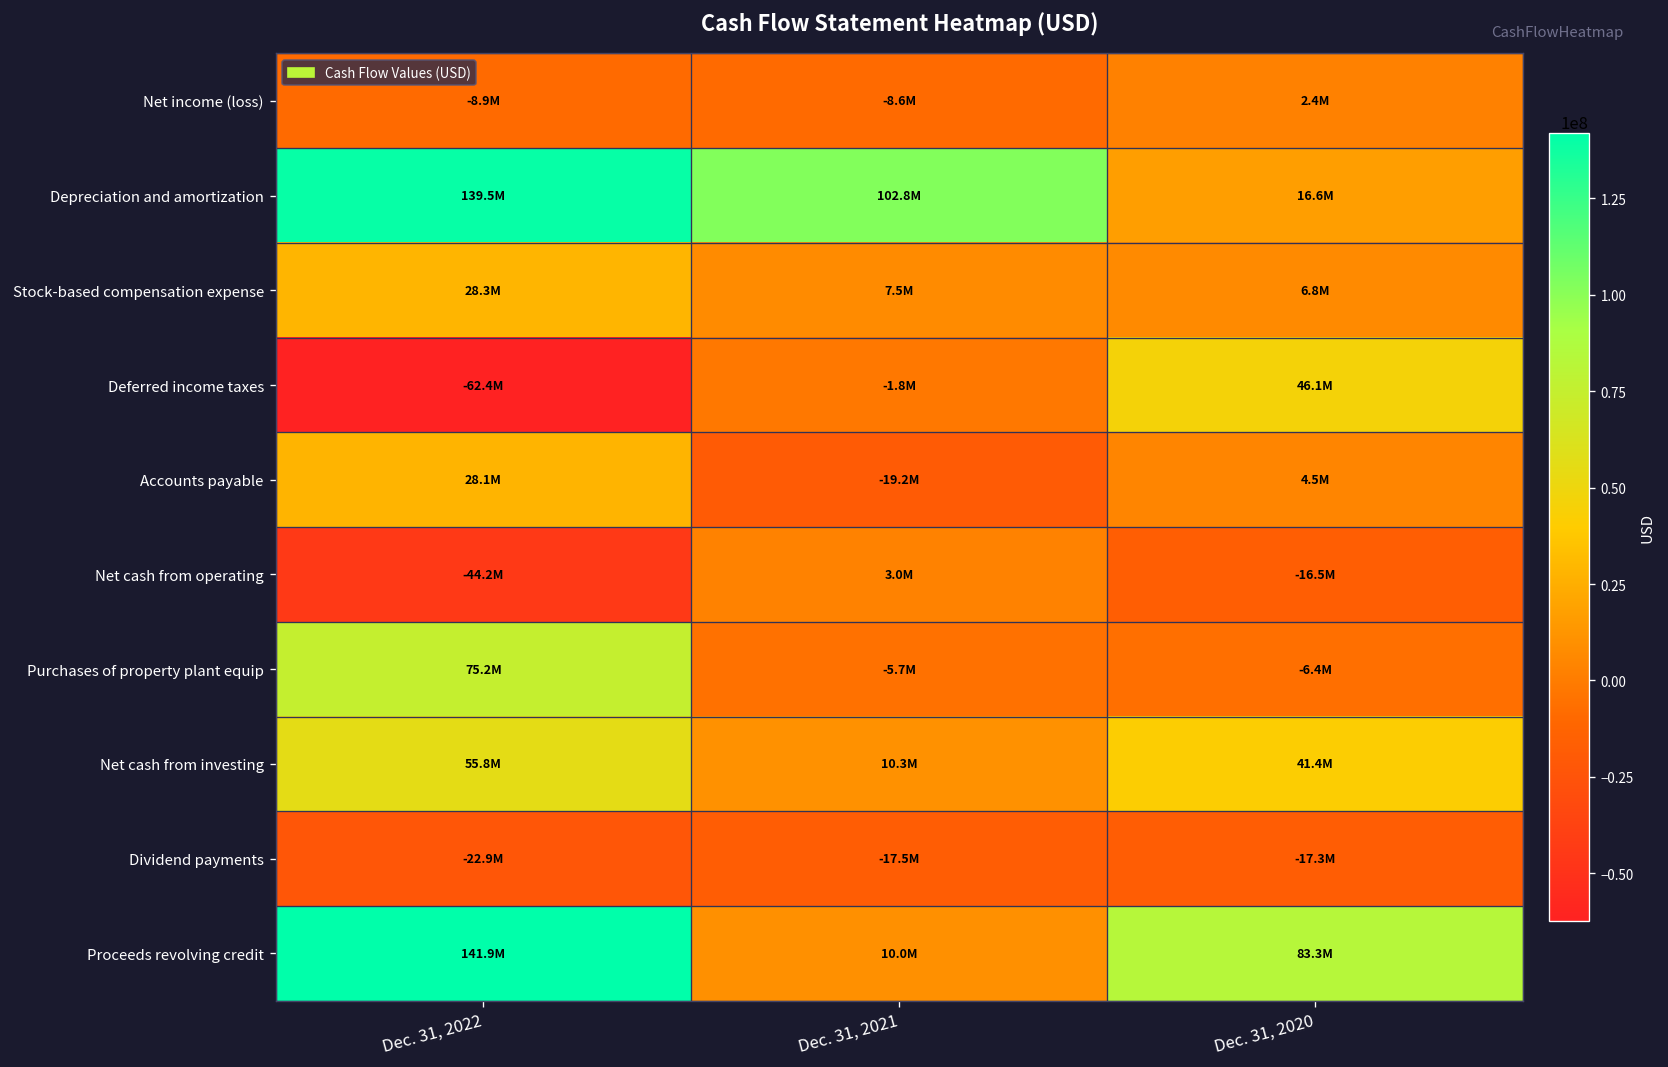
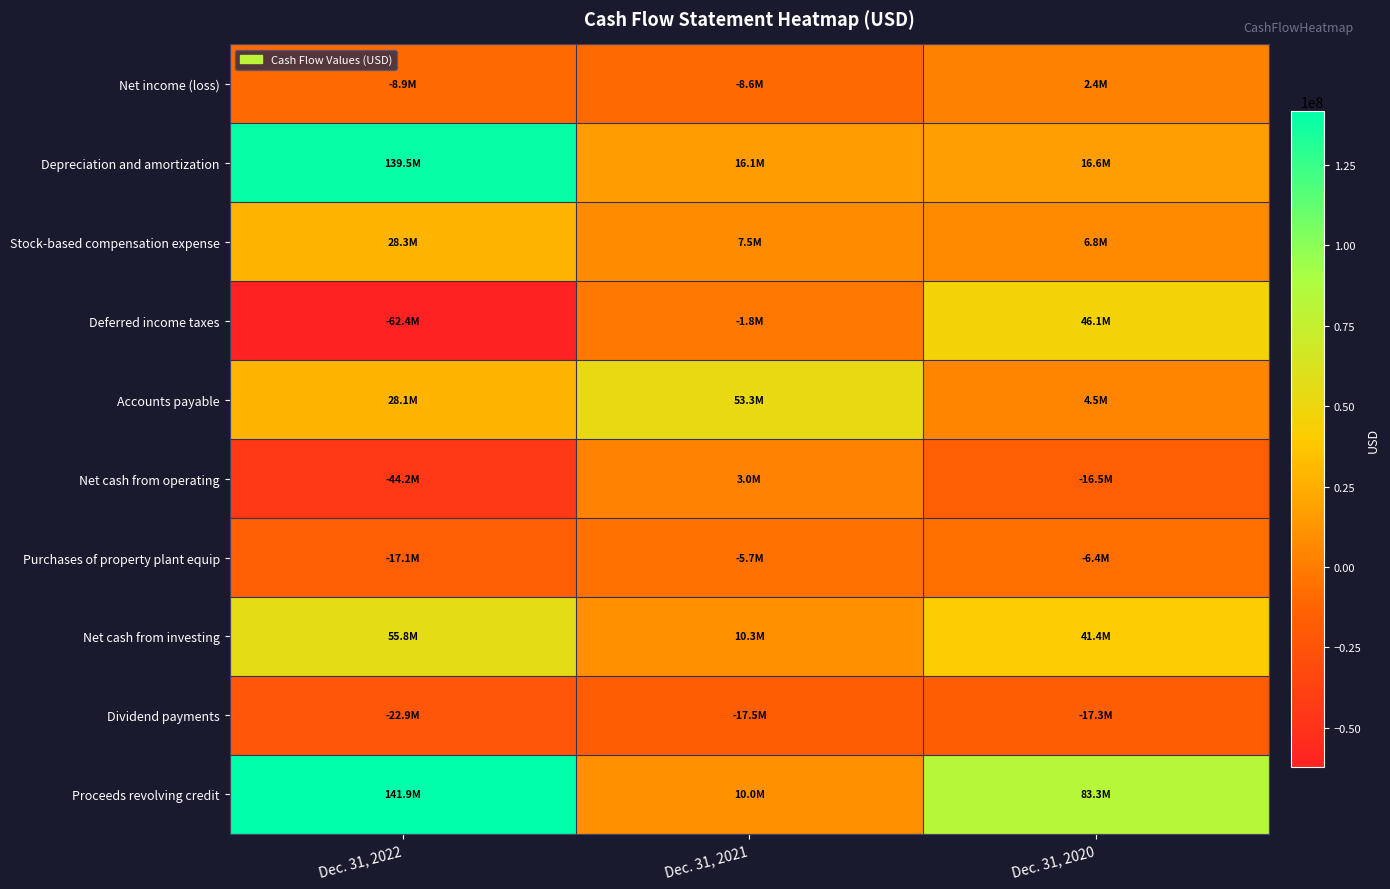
  {
    "Net income (loss)": {
      "Dec. 31, 2022": "-8.9M",
      "Dec. 31, 2021": "-8.6M",
      "Dec. 31, 2020": "2.4M"
    },
    "Depreciation and amortization": {
      "Dec. 31, 2022": "139.5M",
-     "Dec. 31, 2021": "102.8M",
+     "Dec. 31, 2021": "16.1M",
      "Dec. 31, 2020": "16.6M"
    },
    "Stock-based compensation expense": {
      "Dec. 31, 2022": "28.3M",
      "Dec. 31, 2021": "7.5M",
      "Dec. 31, 2020": "6.8M"
    },
    "Deferred income taxes": {
      "Dec. 31, 2022": "-62.4M",
      "Dec. 31, 2021": "-1.8M",
      "Dec. 31, 2020": "46.1M"
    },
    "Accounts payable": {
      "Dec. 31, 2022": "28.1M",
-     "Dec. 31, 2021": "-19.2M",
+     "Dec. 31, 2021": "53.3M",
      "Dec. 31, 2020": "4.5M"
    },
    "Net cash from operating": {
      "Dec. 31, 2022": "-44.2M",
      "Dec. 31, 2021": "3.0M",
      "Dec. 31, 2020": "-16.5M"
    },
    "Purchases of property plant equip": {
-     "Dec. 31, 2022": "75.2M",
+     "Dec. 31, 2022": "-17.1M",
      "Dec. 31, 2021": "-5.7M",
      "Dec. 31, 2020": "-6.4M"
    },
    "Net cash from investing": {
      "Dec. 31, 2022": "55.8M",
      "Dec. 31, 2021": "10.3M",
      "Dec. 31, 2020": "41.4M"
    },
    "Dividend payments": {
      "Dec. 31, 2022": "-22.9M",
      "Dec. 31, 2021": "-17.5M",
      "Dec. 31, 2020": "-17.3M"
    },
    "Proceeds revolving credit": {
      "Dec. 31, 2022": "141.9M",
      "Dec. 31, 2021": "10.0M",
      "Dec. 31, 2020": "83.3M"
    }
  }
